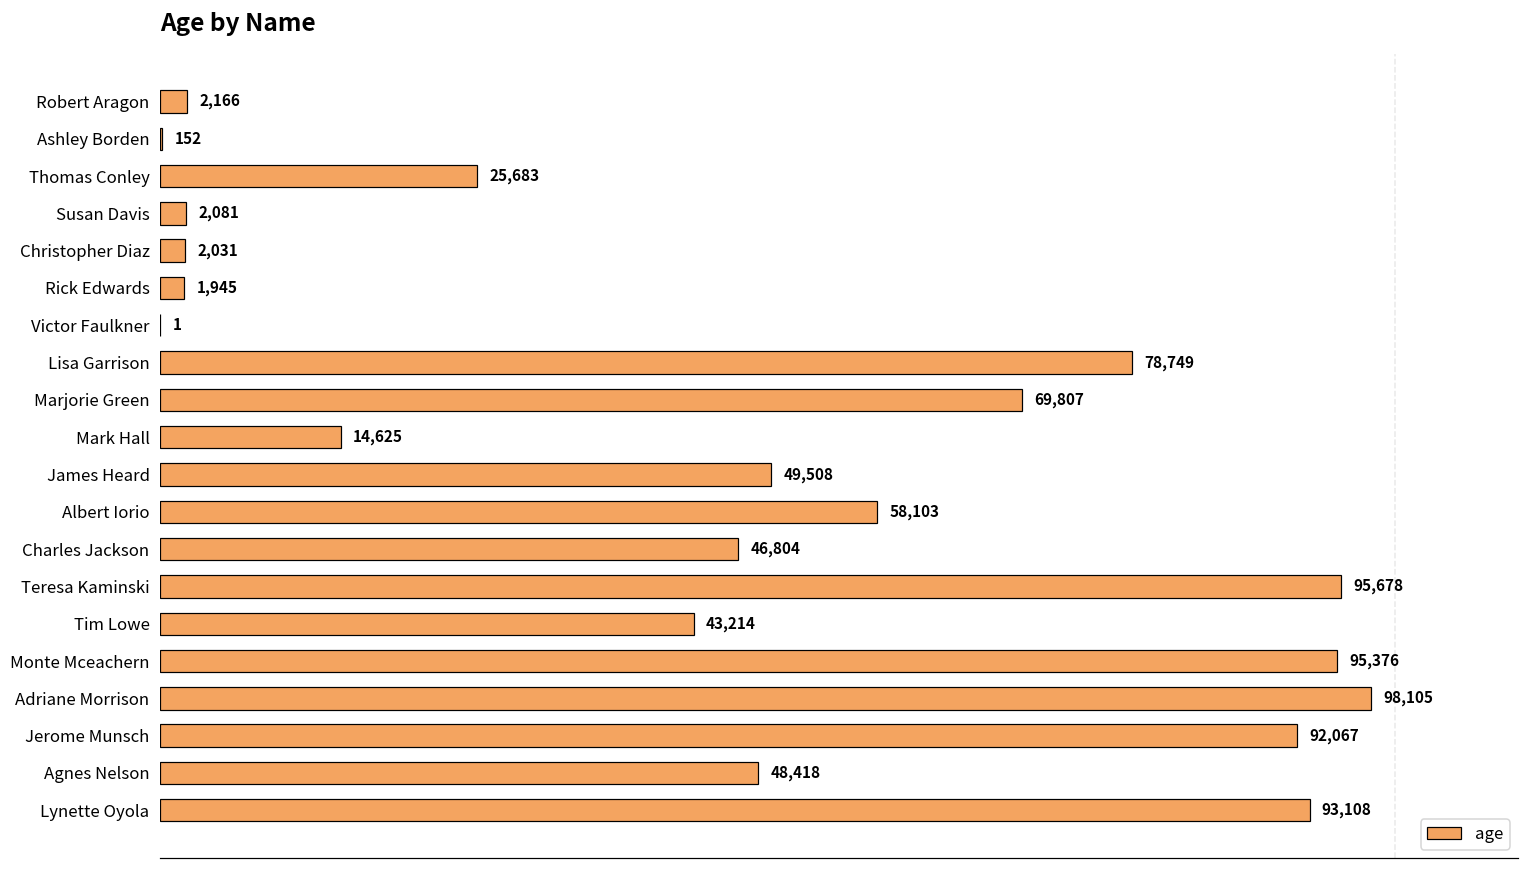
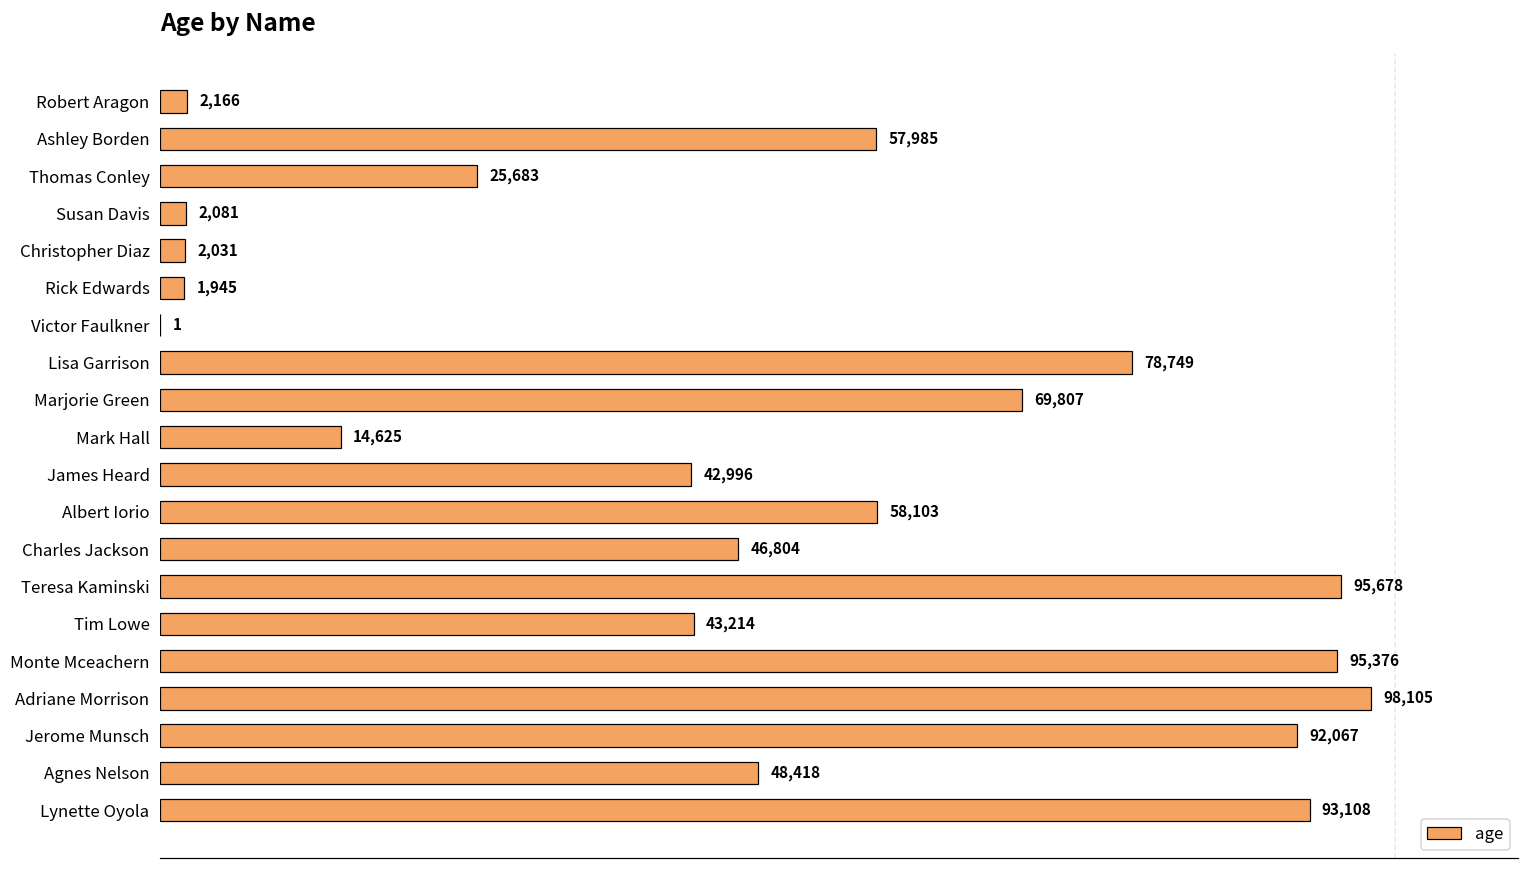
  {
    "Robert Aragon": "2,166",
-   "Ashley Borden": "152",
+   "Ashley Borden": "57,985",
    "Thomas Conley": "25,683",
    "Susan Davis": "2,081",
    "Christopher Diaz": "2,031",
    "Rick Edwards": "1,945",
    "Victor Faulkner": "1",
    "Lisa Garrison": "78,749",
    "Marjorie Green": "69,807",
    "Mark Hall": "14,625",
-   "James Heard": "49,508",
+   "James Heard": "42,996",
    "Albert Iorio": "58,103",
    "Charles Jackson": "46,804",
    "Teresa Kaminski": "95,678",
    "Tim Lowe": "43,214",
    "Monte Mceachern": "95,376",
    "Adriane Morrison": "98,105",
    "Jerome Munsch": "92,067",
    "Agnes Nelson": "48,418",
    "Lynette Oyola": "93,108"
  }
